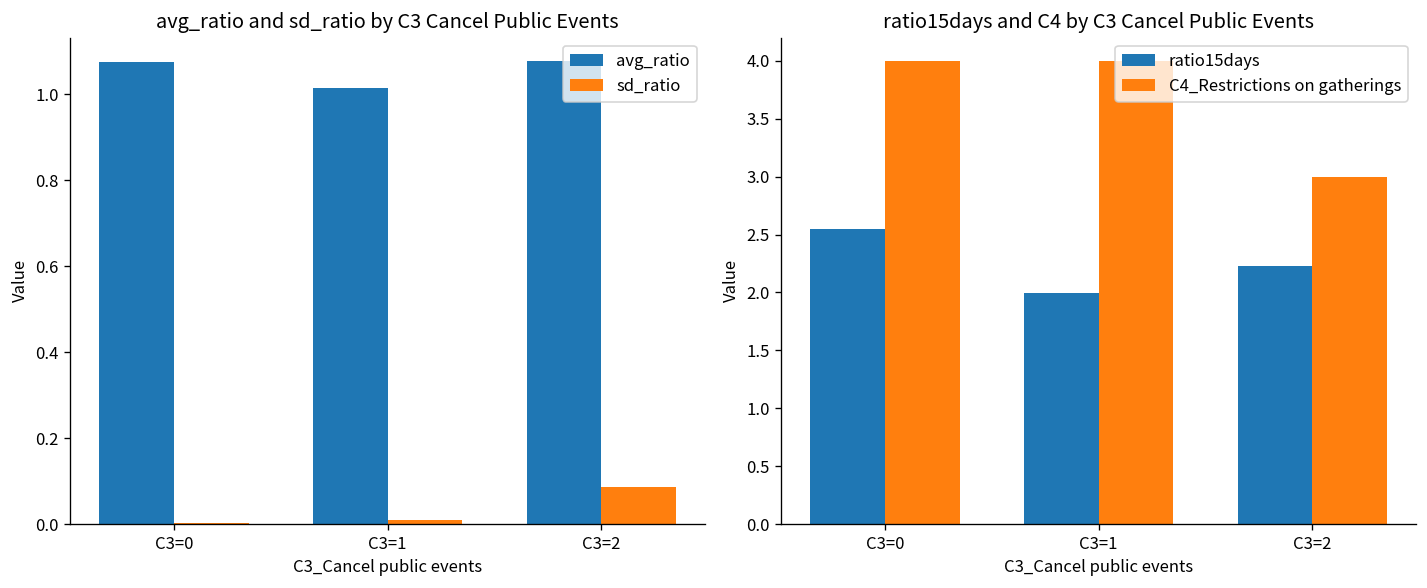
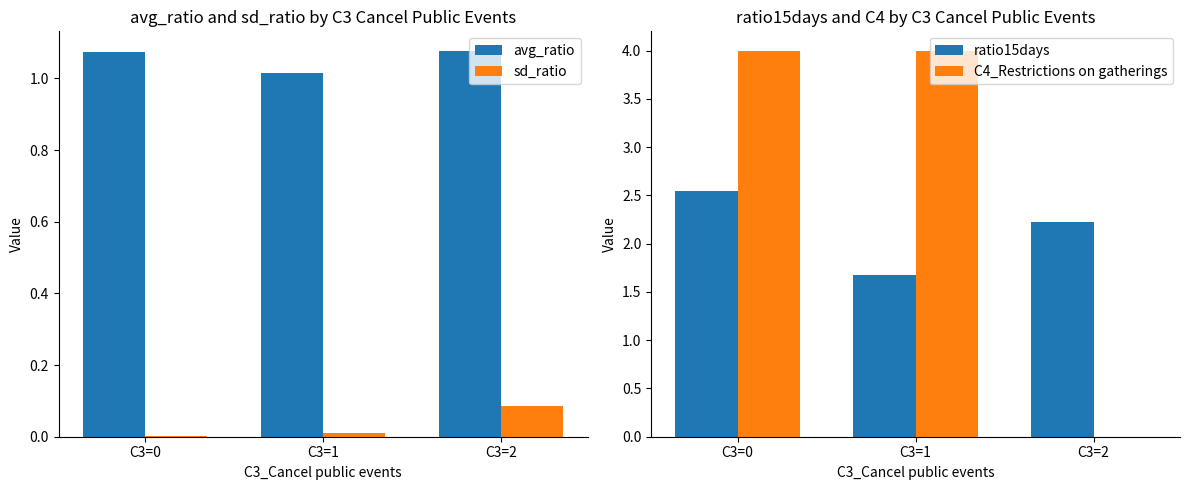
  {
    "avg_ratio and sd_ratio by C3 Cancel Public Events": {
      "avg_ratio": {
        "C3=0": 1.07,
        "C3=1": 1.01
      },
      "sd_ratio": {
        "C3=1": 0.01,
        "C3=2": 0.09
      }
    },
    "ratio15days and C4 by C3 Cancel Public Events": {
      "ratio15days": {
        "C3=0": 2.6,
-       "C3=1": 2.0,
+       "C3=1": 1.7,
        "C3=2": 2.2
      },
      "C4_Restrictions on gatherings": {
        "C3=0": 4,
-       "C3=2": 3
+       "C3=2": 0
      }
    }
  }
